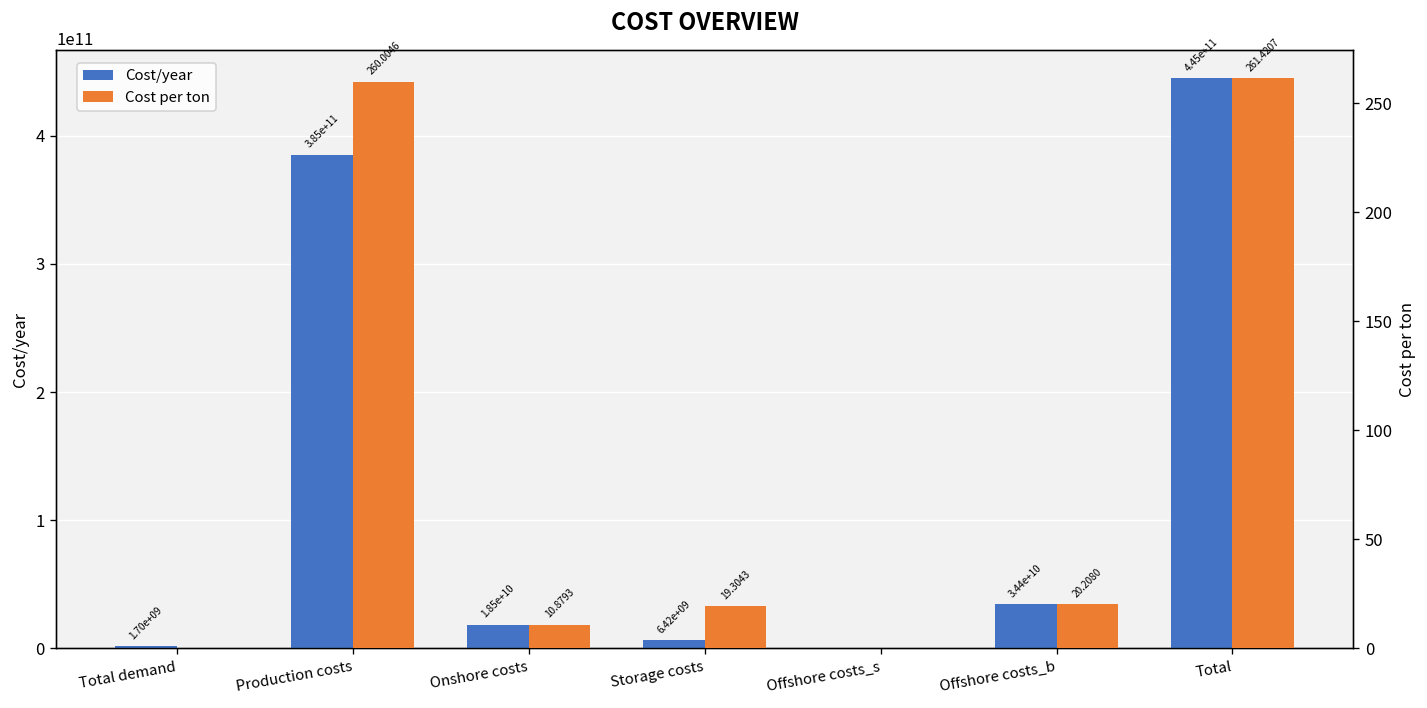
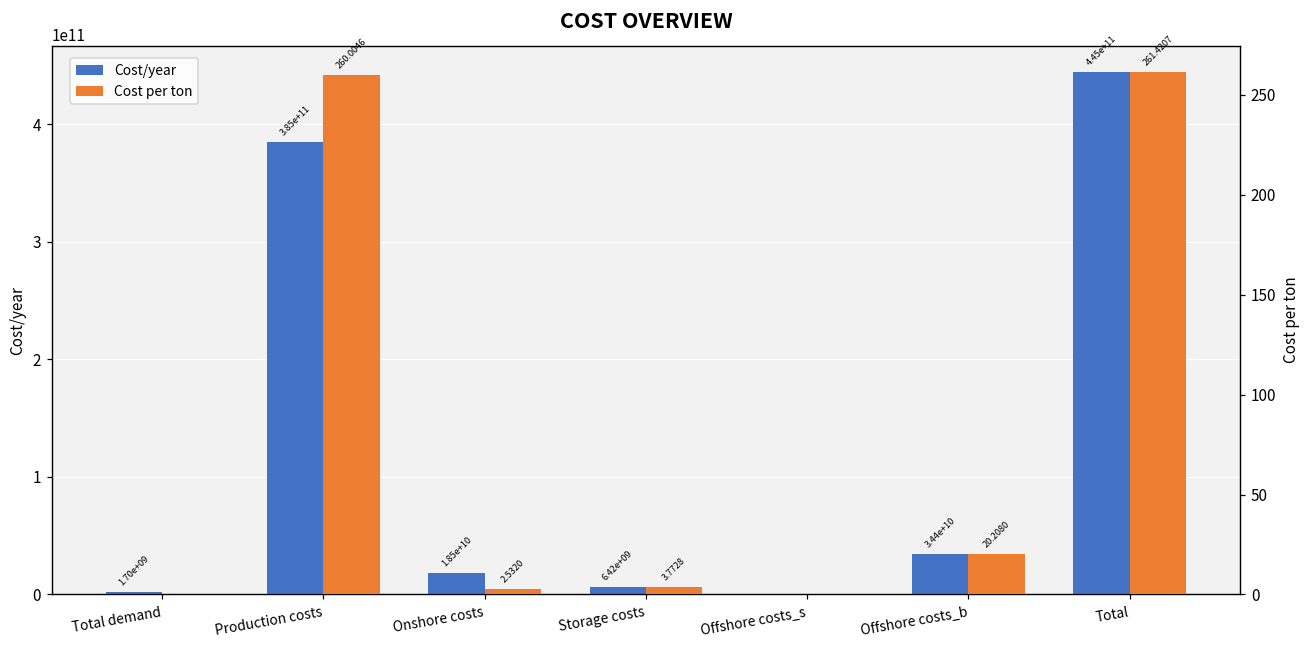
  {
    "Cost per ton": {
      "Production costs": 260.0046,
-     "Onshore costs": 10.8793,
-     "Storage costs": 19.3043,
+     "Onshore costs": 2.5320,
+     "Storage costs": 3.7728,
      "Offshore costs_b": 20.2080,
      "Total": 261.4207
    }
  }
